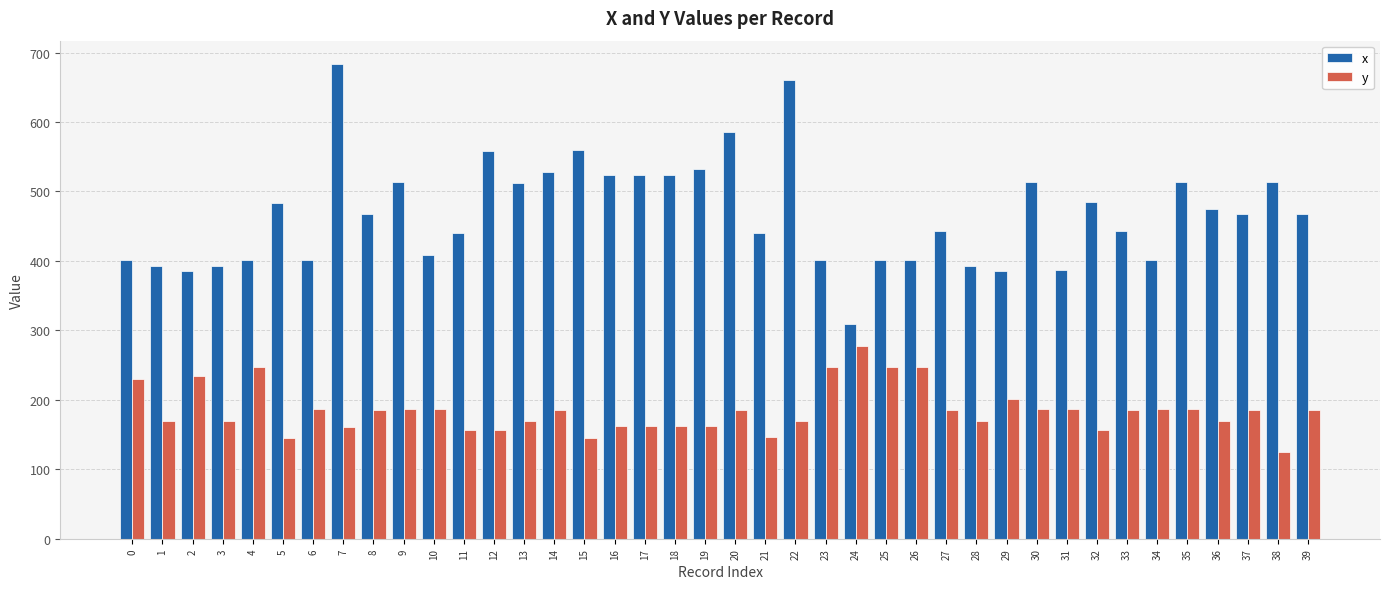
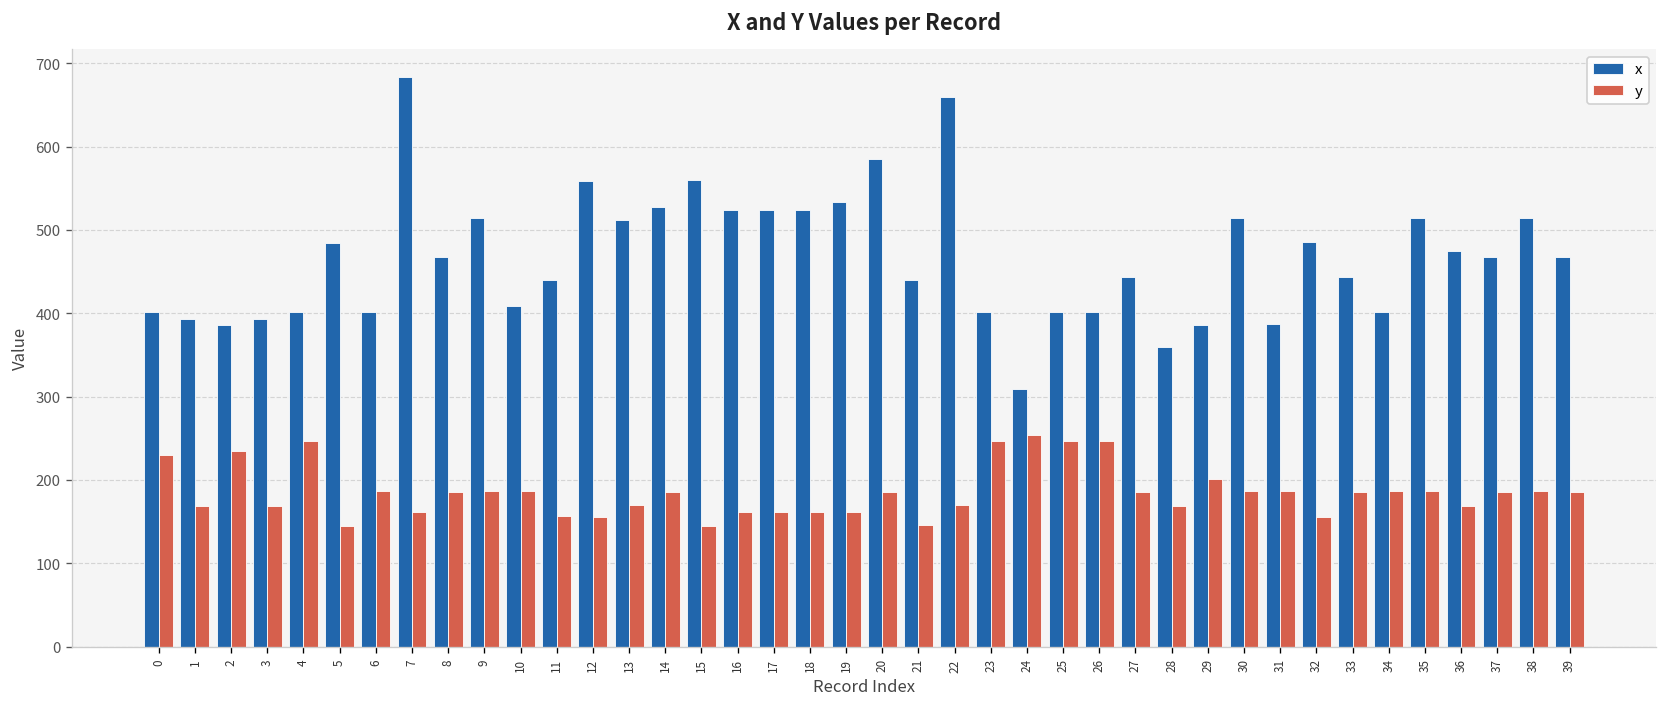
  {
    "x": {
      "0": 400,
      "1": 390,
      "2": 390,
      "3": 390,
      "4": 400,
      "5": 480,
      "6": 400,
      "7": 680,
      "8": 470,
      "9": 510,
      "10": 410,
      "11": 440,
      "12": 560,
      "13": 510,
      "14": 530,
      "15": 560,
      "16": 520,
      "17": 520,
      "18": 520,
      "19": 530,
      "20": 590,
      "21": 440,
      "22": 660,
      "23": 400,
      "24": 310,
      "25": 400,
      "26": 400,
      "27": 440,
-     "28": 390,
+     "28": 360,
      "29": 390,
      "30": 510,
      "31": 390,
      "32": 490,
      "33": 440,
      "34": 400,
      "35": 510,
      "36": 480,
      "37": 470,
      "38": 510,
      "39": 470
    },
    "y": {
      "0": 230,
      "1": 170,
      "2": 240,
      "3": 170,
      "4": 250,
      "5": 150,
      "6": 190,
      "7": 160,
      "8": 190,
      "9": 190,
      "10": 190,
      "11": 160,
      "12": 160,
      "13": 170,
      "14": 190,
      "15": 150,
      "16": 160,
      "17": 160,
      "18": 160,
      "19": 160,
      "20": 190,
      "21": 150,
      "22": 170,
      "23": 250,
-     "24": 280,
+     "24": 250,
      "25": 250,
      "26": 250,
      "27": 190,
      "28": 170,
      "29": 200,
      "30": 190,
      "31": 190,
      "32": 160,
      "33": 190,
      "34": 190,
      "35": 190,
      "36": 170,
      "37": 190,
-     "38": 130,
+     "38": 190,
      "39": 190
    }
  }
